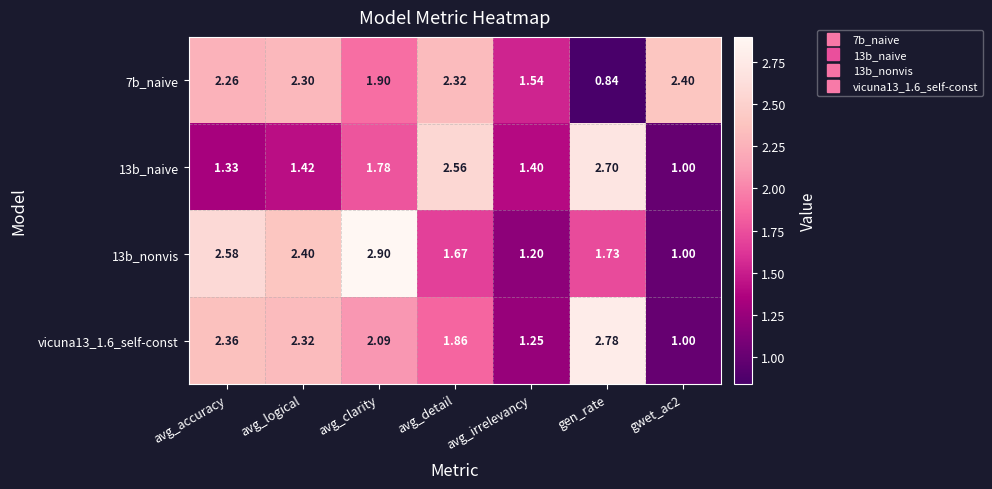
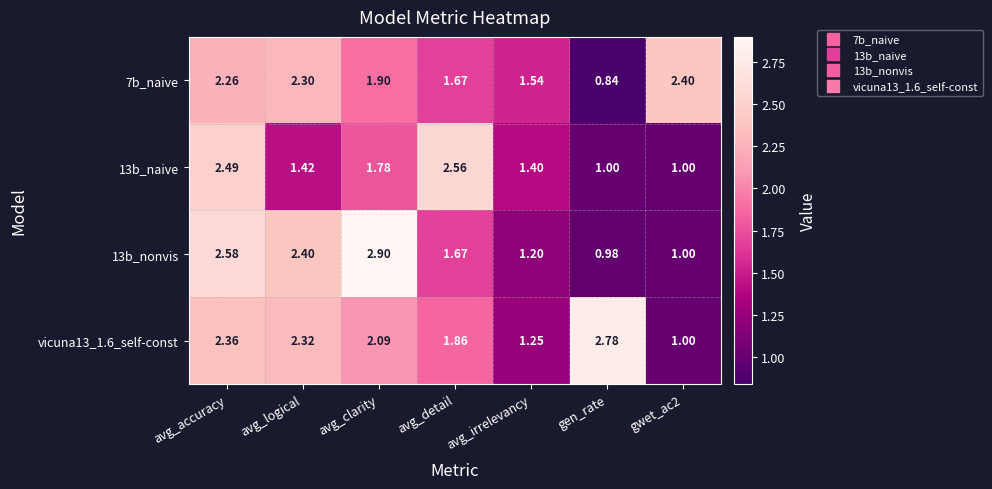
  {
    "7b_naive": {
      "avg_accuracy": 2.26,
      "avg_logical": 2.30,
      "avg_clarity": 1.90,
-     "avg_detail": 2.32,
+     "avg_detail": 1.67,
      "avg_irrelevancy": 1.54,
      "gen_rate": 0.84,
      "gwet_ac2": 2.40
    },
    "13b_naive": {
-     "avg_accuracy": 1.33,
+     "avg_accuracy": 2.49,
      "avg_logical": 1.42,
      "avg_clarity": 1.78,
      "avg_detail": 2.56,
      "avg_irrelevancy": 1.40,
-     "gen_rate": 2.70,
+     "gen_rate": 1.00,
      "gwet_ac2": 1.00
    },
    "13b_nonvis": {
      "avg_accuracy": 2.58,
      "avg_logical": 2.40,
      "avg_clarity": 2.90,
      "avg_detail": 1.67,
      "avg_irrelevancy": 1.20,
-     "gen_rate": 1.73,
+     "gen_rate": 0.98,
      "gwet_ac2": 1.00
    },
    "vicuna13_1.6_self-const": {
      "avg_accuracy": 2.36,
      "avg_logical": 2.32,
      "avg_clarity": 2.09,
      "avg_detail": 1.86,
      "avg_irrelevancy": 1.25,
      "gen_rate": 2.78,
      "gwet_ac2": 1.00
    }
  }
